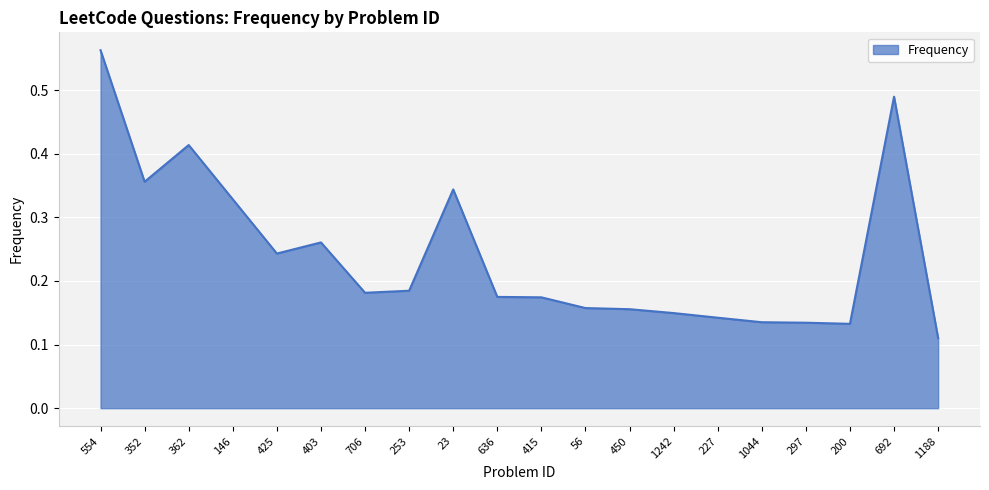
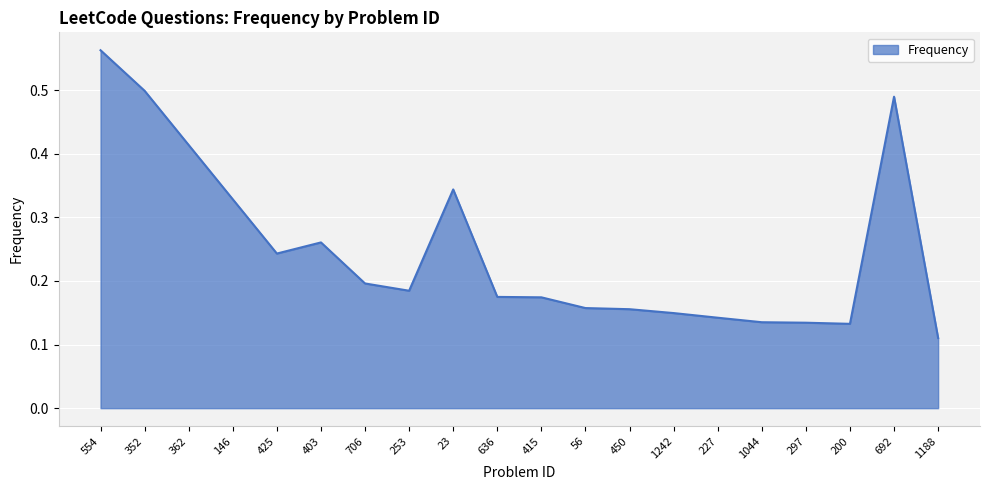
  {
    "554": 0.56,
-   "352": 0.36,
+   "352": 0.50,
    "362": 0.41,
    "146": 0.33,
    "425": 0.24,
    "403": 0.26,
-   "706": 0.18,
+   "706": 0.20,
    "253": 0.18,
    "23": 0.34,
    "636": 0.17,
    "415": 0.17,
    "56": 0.16,
    "450": 0.16,
    "1242": 0.15,
    "227": 0.14,
    "1044": 0.14,
    "297": 0.13,
    "200": 0.13,
    "692": 0.49,
    "1188": 0.11
  }
